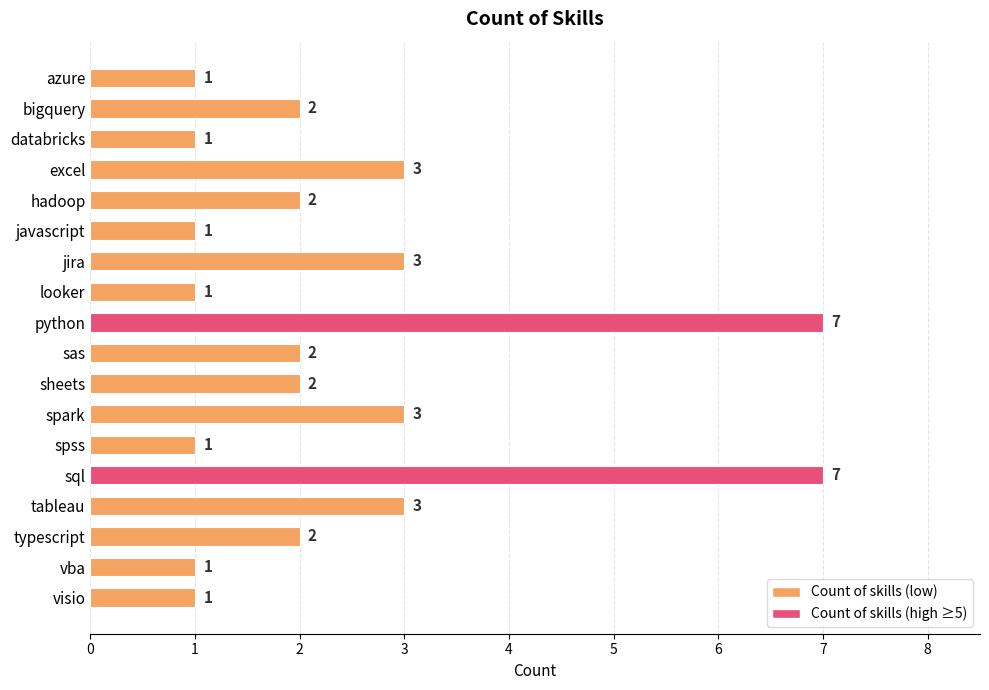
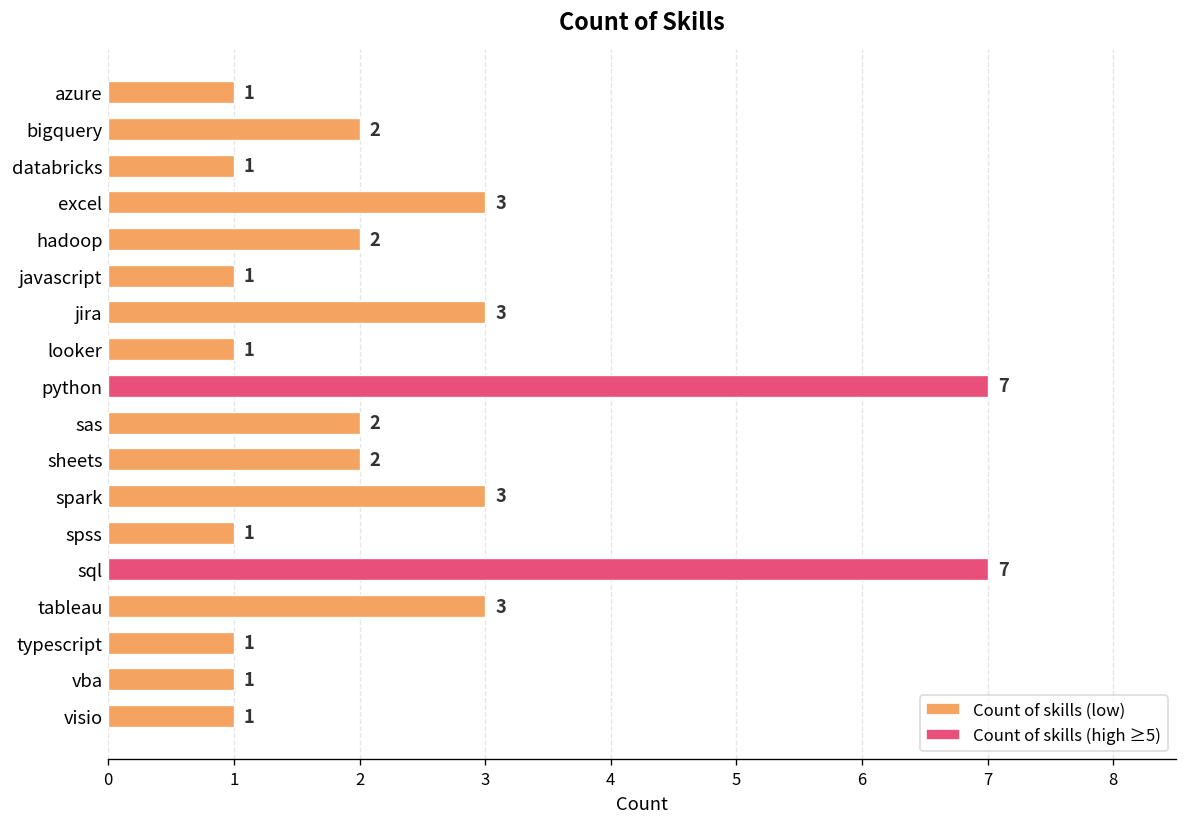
  {
    "azure": 1,
    "bigquery": 2,
    "databricks": 1,
    "excel": 3,
    "hadoop": 2,
    "javascript": 1,
    "jira": 3,
    "looker": 1,
    "python": 7,
    "sas": 2,
    "sheets": 2,
    "spark": 3,
    "spss": 1,
    "sql": 7,
    "tableau": 3,
-   "typescript": 2,
+   "typescript": 1,
    "vba": 1,
    "visio": 1
  }
